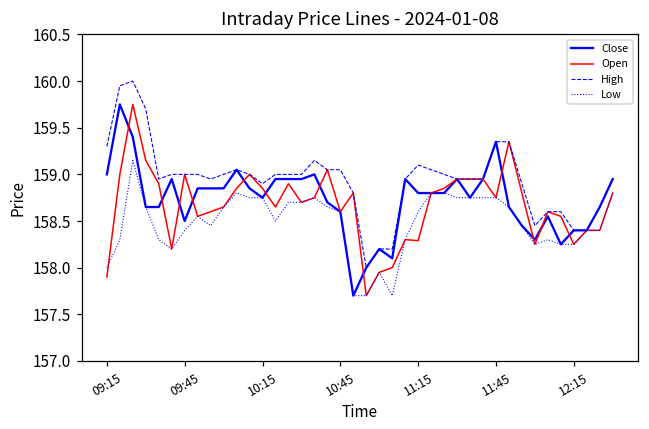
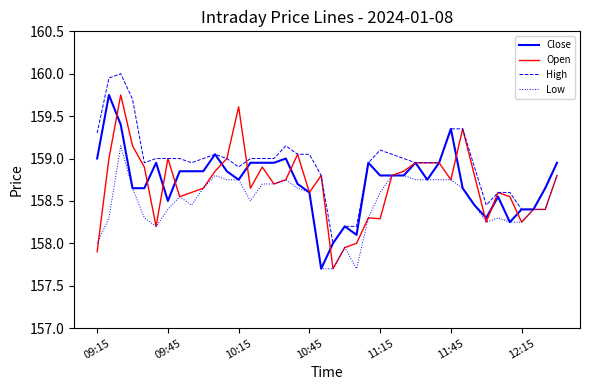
  {
    "Open": {
      "09:15": 157.9,
-     "10:15": 158.9,
+     "10:15": 159.6,
      "11:15": 158.3
    }
  }
